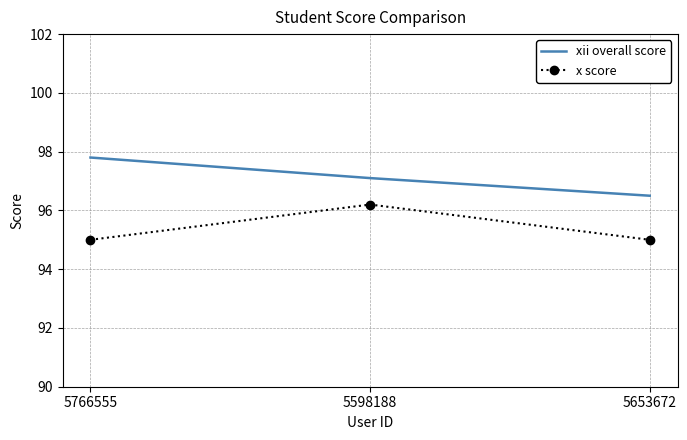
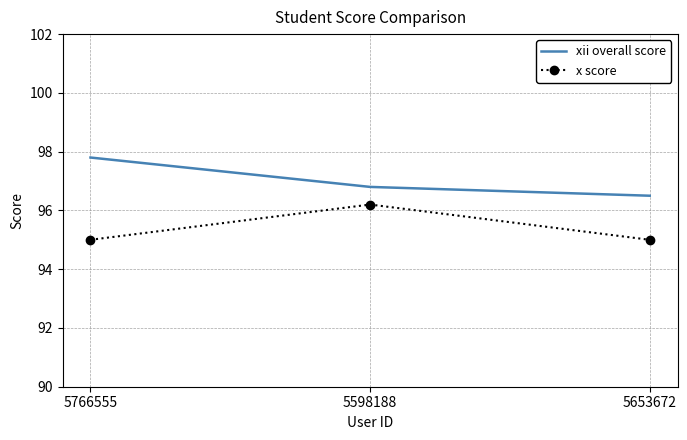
  {
    "xii overall score": {
      "5766555": 97.8,
-     "5598188": 97.1,
+     "5598188": 96.8,
      "5653672": 96.5
    },
    "x score": {
      "5766555": 95.0,
      "5598188": 96.2,
      "5653672": 95.0
    }
  }
